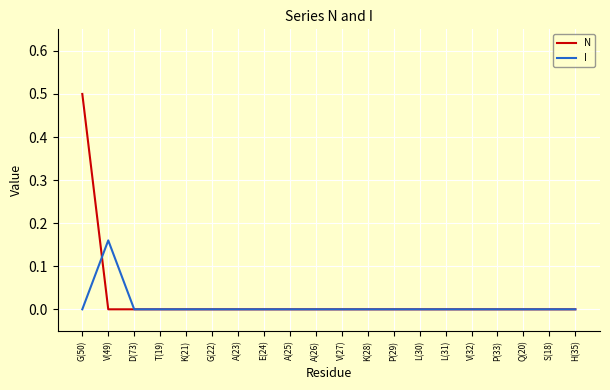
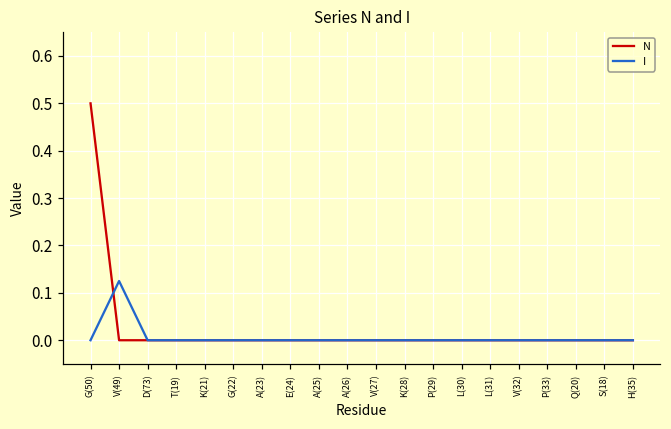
  {
    "N": {
      "G(50)": 0.50,
      "V(49)": 0.00
    },
    "I": {
      "G(50)": 0.00,
-     "V(49)": 0.16
+     "V(49)": 0.13
    }
  }
